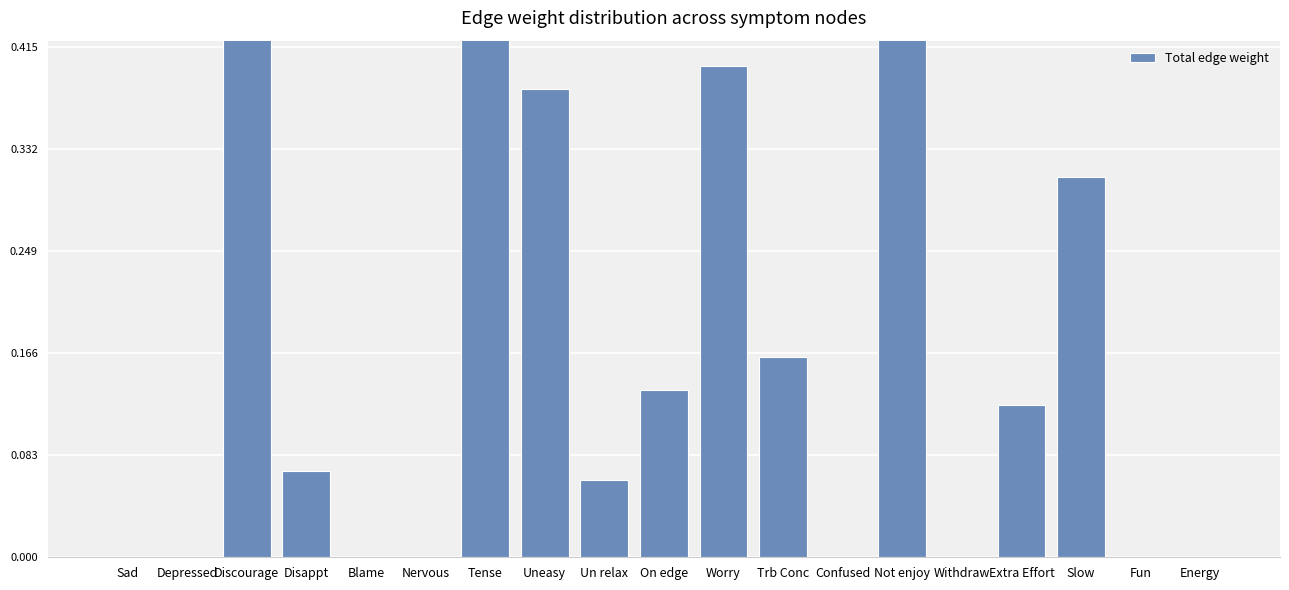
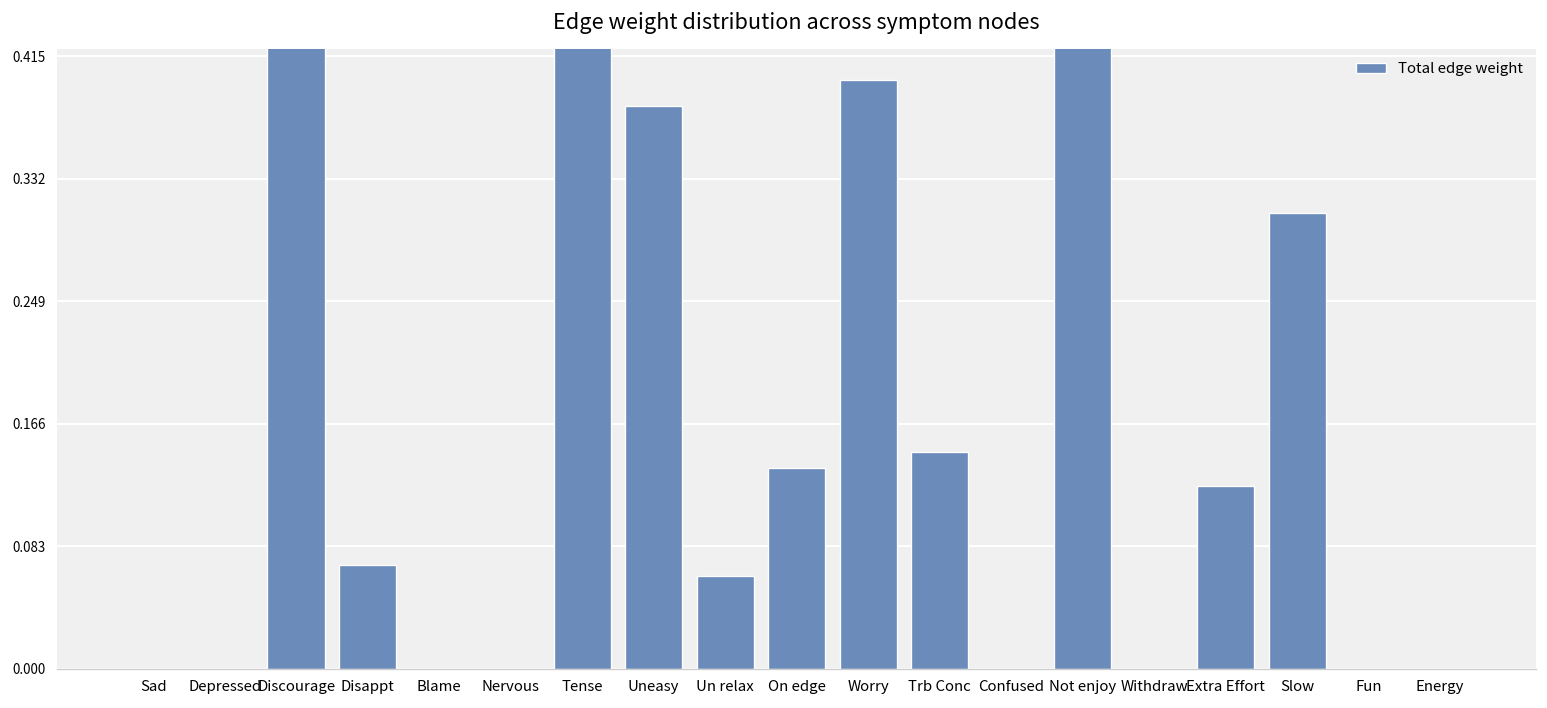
  {
    "Sad": 0.000,
    "Depressed": 0.000,
    "Disappt": 0.070,
    "Blame": 0.000,
    "Nervous": 0.000,
    "Uneasy": 0.381,
    "Un relax": 0.063,
    "On edge": 0.136,
    "Worry": 0.399,
-   "Trb Conc": 0.163,
+   "Trb Conc": 0.147,
    "Confused": 0.000,
    "Withdraw": 0.000,
    "Extra Effort": 0.124,
    "Slow": 0.309,
    "Fun": 0.000,
    "Energy": 0.000
  }
